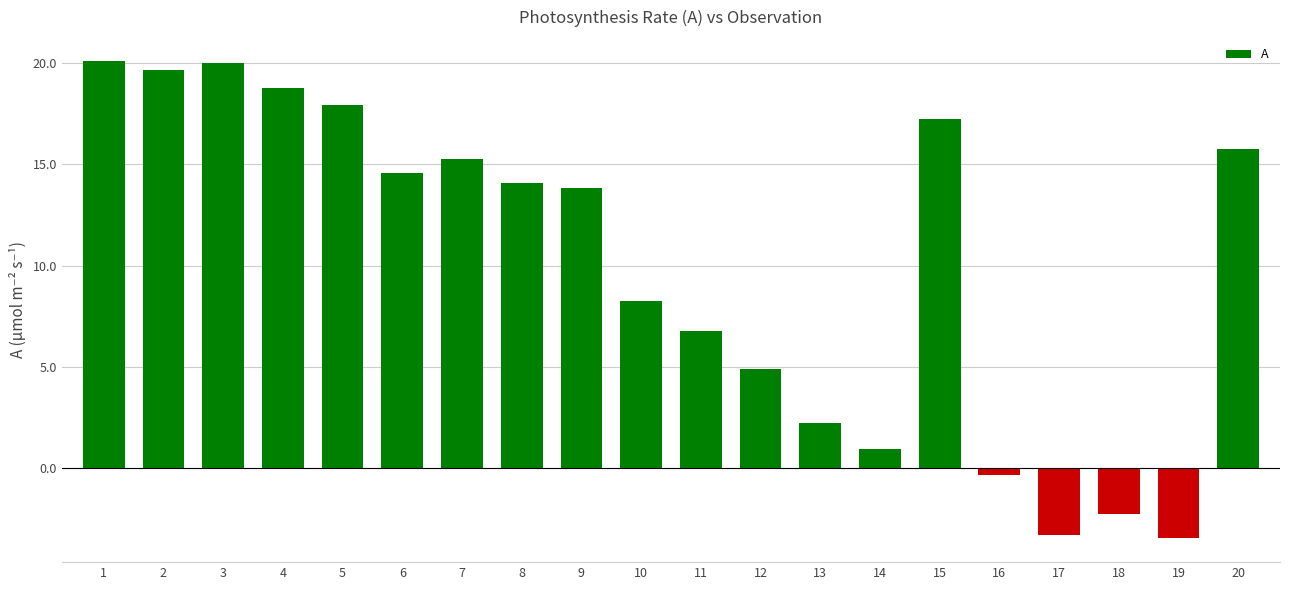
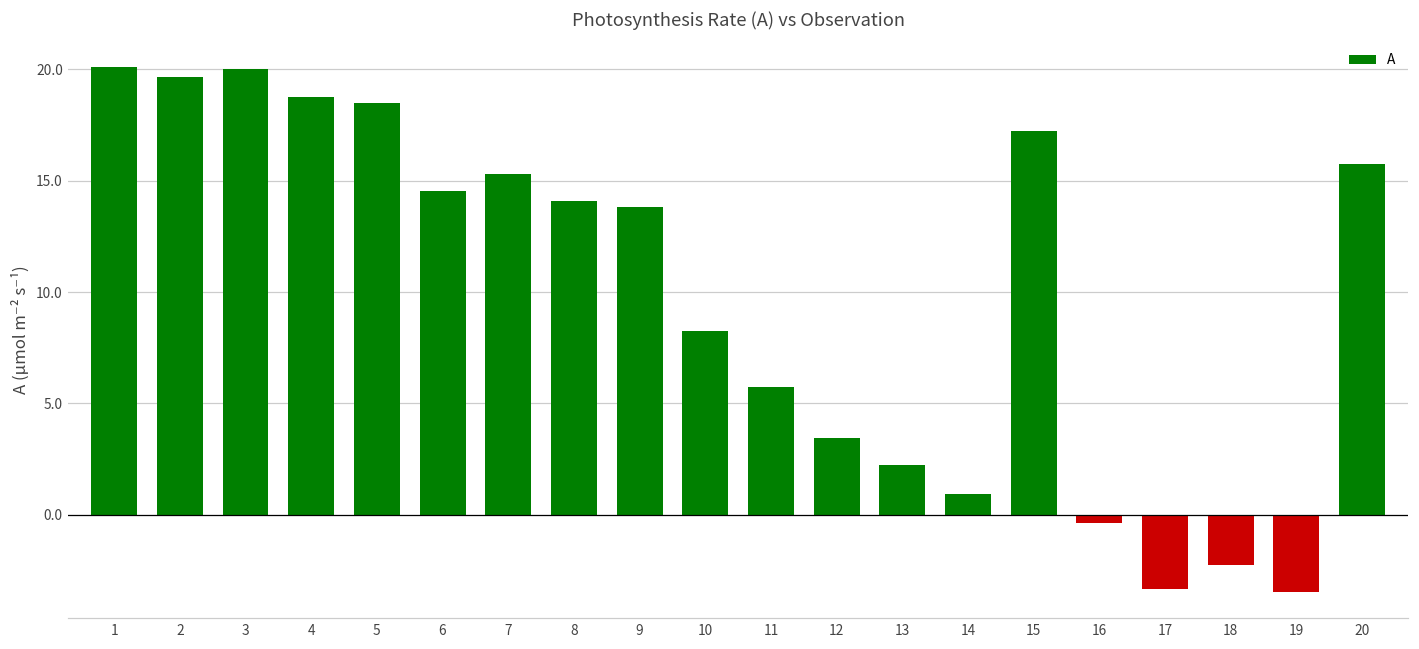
  {
    "1": 20.1,
    "2": 19.7,
    "3": 20.0,
    "4": 18.8,
-   "5": 17.9,
+   "5": 18.5,
    "6": 14.6,
    "7": 15.3,
    "8": 14.1,
    "9": 13.8,
    "10": 8.3,
-   "11": 6.8,
-   "12": 4.9,
+   "11": 5.8,
+   "12": 3.5,
    "13": 2.2,
    "14": 1.0,
    "15": 17.2,
    "16": -0.3,
    "17": -3.3,
    "18": -2.3,
    "19": -3.5,
    "20": 15.8
  }
